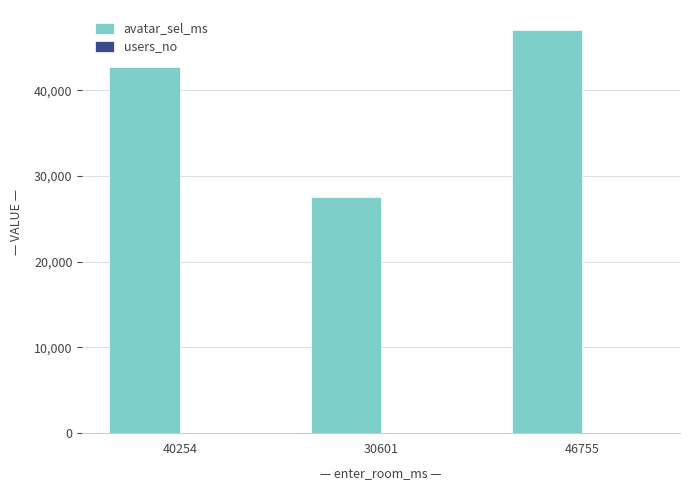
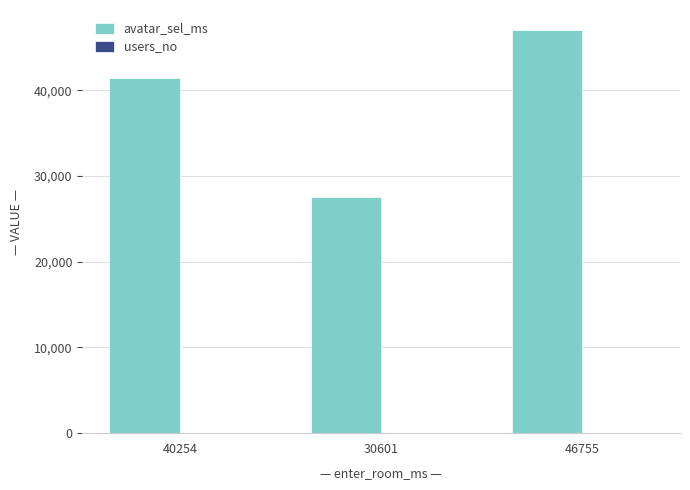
  {
    "avatar_sel_ms": {
-     "40254": "43,000",
+     "40254": "41,000",
      "30601": "28,000",
      "46755": "47,000"
    }
  }
